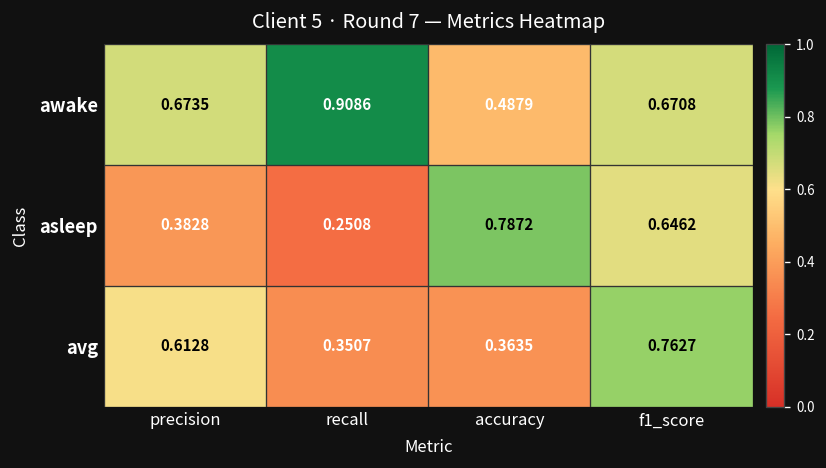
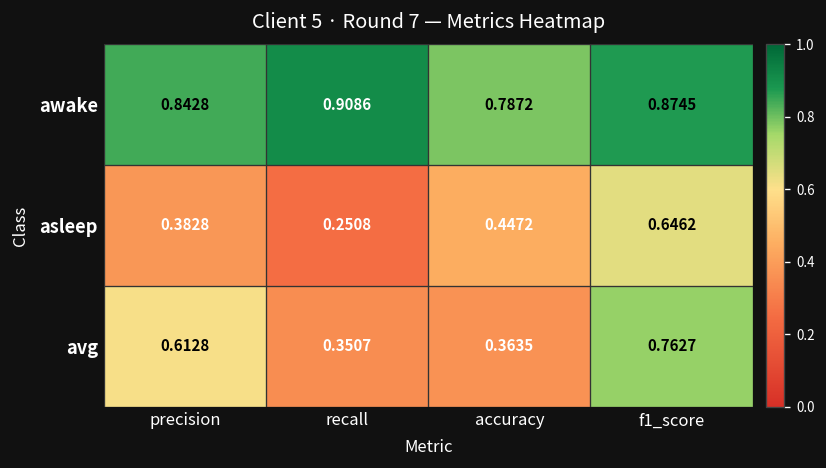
  {
    "awake": {
-     "precision": 0.6735,
+     "precision": 0.8428,
      "recall": 0.9086,
-     "accuracy": 0.4879,
-     "f1_score": 0.6708
+     "accuracy": 0.7872,
+     "f1_score": 0.8745
    },
    "asleep": {
      "precision": 0.3828,
      "recall": 0.2508,
-     "accuracy": 0.7872,
+     "accuracy": 0.4472,
      "f1_score": 0.6462
    },
    "avg": {
      "precision": 0.6128,
      "recall": 0.3507,
      "accuracy": 0.3635,
      "f1_score": 0.7627
    }
  }
